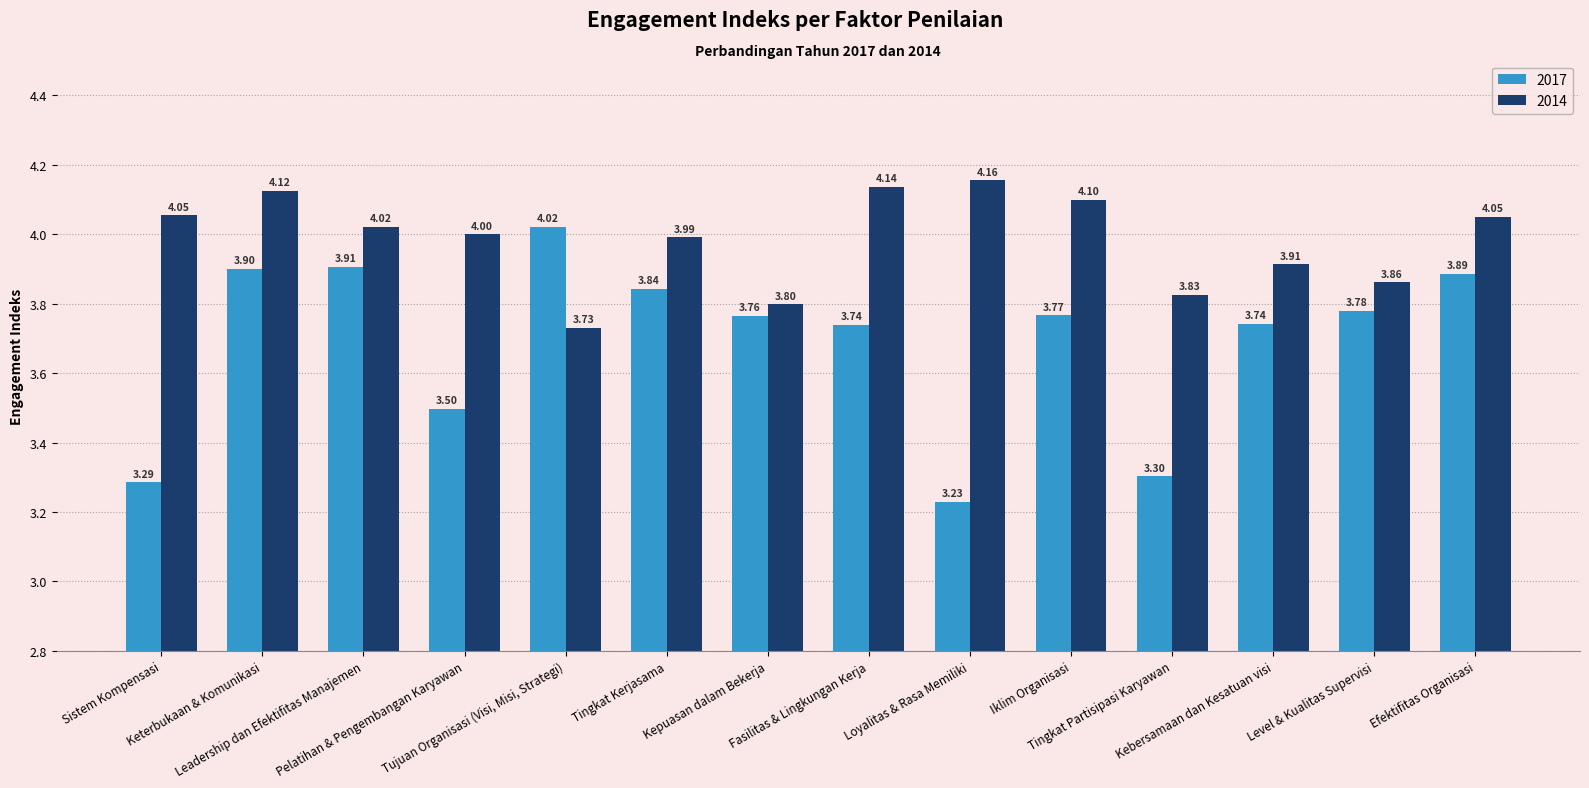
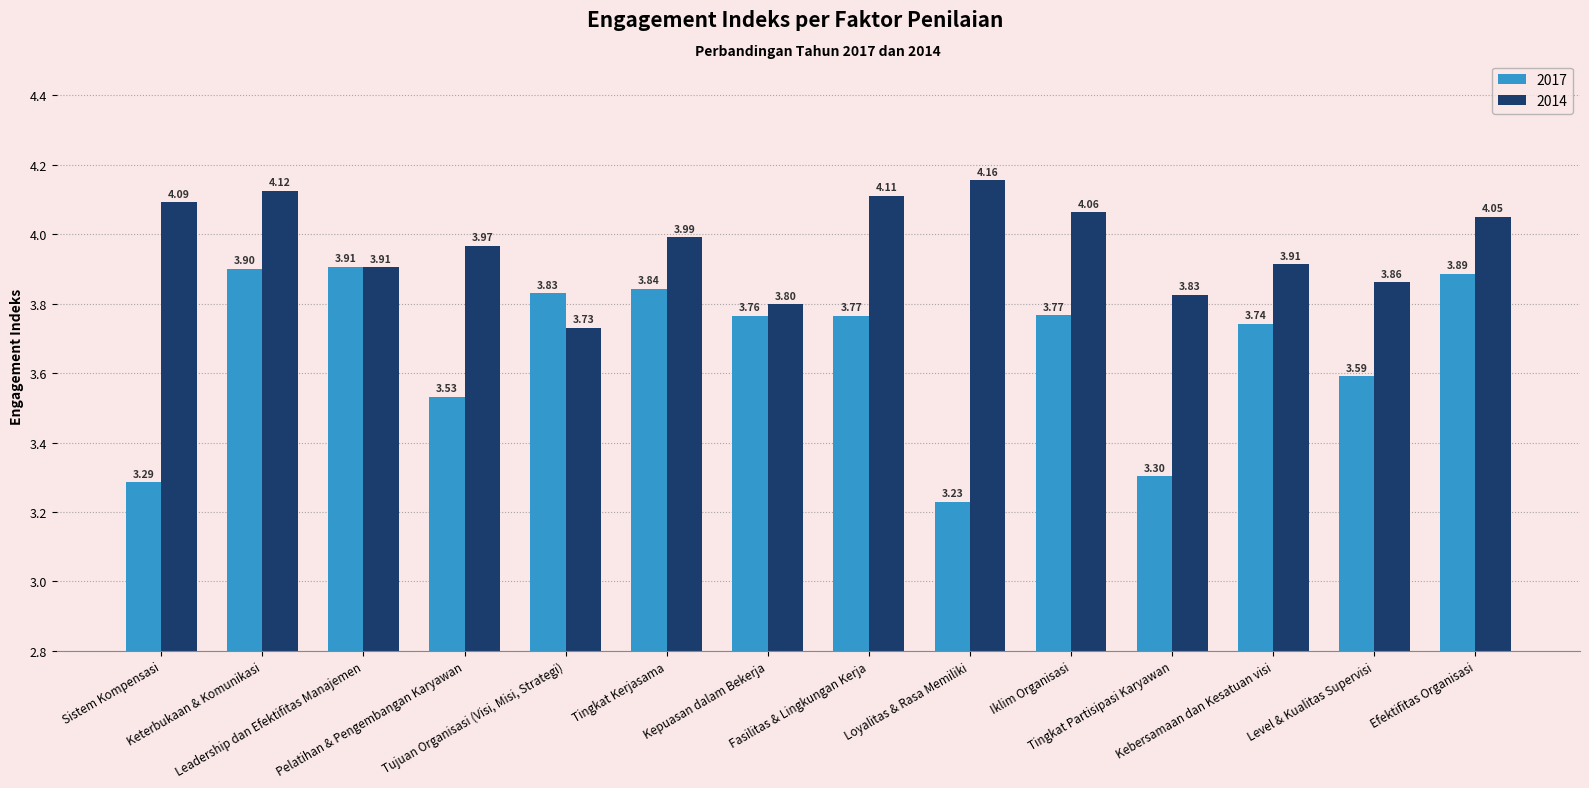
  {
    "2017": {
      "Sistem Kompensasi": 3.29,
      "Keterbukaan & Komunikasi": 3.90,
      "Leadership dan Efektifitas Manajemen": 3.91,
-     "Pelatihan & Pengembangan Karyawan": 3.50,
-     "Tujuan Organisasi (Visi, Misi, Strategi)": 4.02,
+     "Pelatihan & Pengembangan Karyawan": 3.53,
+     "Tujuan Organisasi (Visi, Misi, Strategi)": 3.83,
      "Tingkat Kerjasama": 3.84,
      "Kepuasan dalam Bekerja": 3.76,
-     "Fasilitas & Lingkungan Kerja": 3.74,
+     "Fasilitas & Lingkungan Kerja": 3.77,
      "Loyalitas & Rasa Memiliki": 3.23,
      "Iklim Organisasi": 3.77,
      "Tingkat Partisipasi Karyawan": 3.30,
      "Kebersamaan dan Kesatuan visi": 3.74,
-     "Level & Kualitas Supervisi": 3.78,
+     "Level & Kualitas Supervisi": 3.59,
      "Efektifitas Organisasi": 3.89
    },
    "2014": {
-     "Sistem Kompensasi": 4.05,
+     "Sistem Kompensasi": 4.09,
      "Keterbukaan & Komunikasi": 4.12,
-     "Leadership dan Efektifitas Manajemen": 4.02,
-     "Pelatihan & Pengembangan Karyawan": 4.00,
+     "Leadership dan Efektifitas Manajemen": 3.91,
+     "Pelatihan & Pengembangan Karyawan": 3.97,
      "Tujuan Organisasi (Visi, Misi, Strategi)": 3.73,
      "Tingkat Kerjasama": 3.99,
      "Kepuasan dalam Bekerja": 3.80,
-     "Fasilitas & Lingkungan Kerja": 4.14,
+     "Fasilitas & Lingkungan Kerja": 4.11,
      "Loyalitas & Rasa Memiliki": 4.16,
-     "Iklim Organisasi": 4.10,
+     "Iklim Organisasi": 4.06,
      "Tingkat Partisipasi Karyawan": 3.83,
      "Kebersamaan dan Kesatuan visi": 3.91,
      "Level & Kualitas Supervisi": 3.86,
      "Efektifitas Organisasi": 4.05
    }
  }
